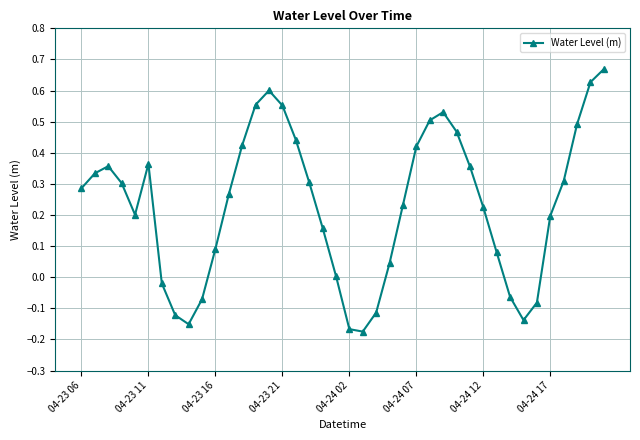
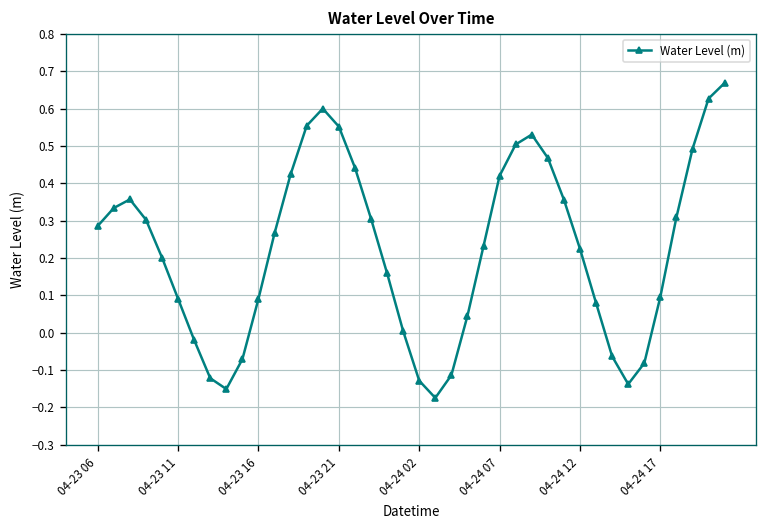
  {
    "04-23 06": 0.29,
-   "04-23 11": 0.36,
+   "04-23 11": 0.09,
    "04-23 16": 0.09,
    "04-23 21": 0.55,
-   "04-24 02": -0.17,
+   "04-24 02": -0.13,
    "04-24 07": 0.42,
    "04-24 12": 0.22,
-   "04-24 17": 0.20
+   "04-24 17": 0.10
  }
